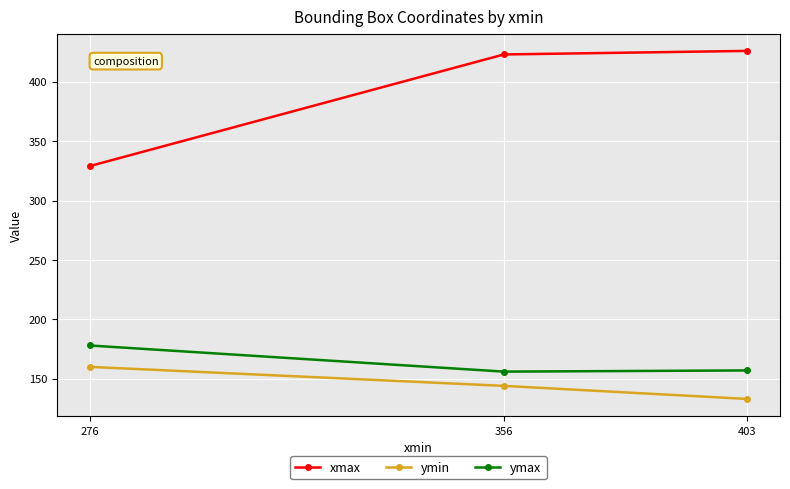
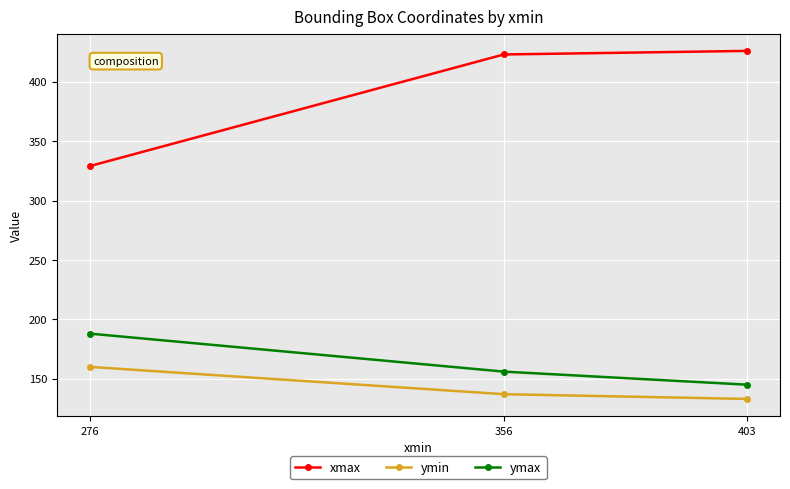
  {
    "xmax": {
      "276": 329,
      "356": 423,
      "403": 426
    },
    "ymin": {
      "276": 160,
-     "356": 144,
+     "356": 137,
      "403": 133
    },
    "ymax": {
-     "276": 178,
+     "276": 188,
      "356": 156,
-     "403": 157
+     "403": 145
    }
  }
